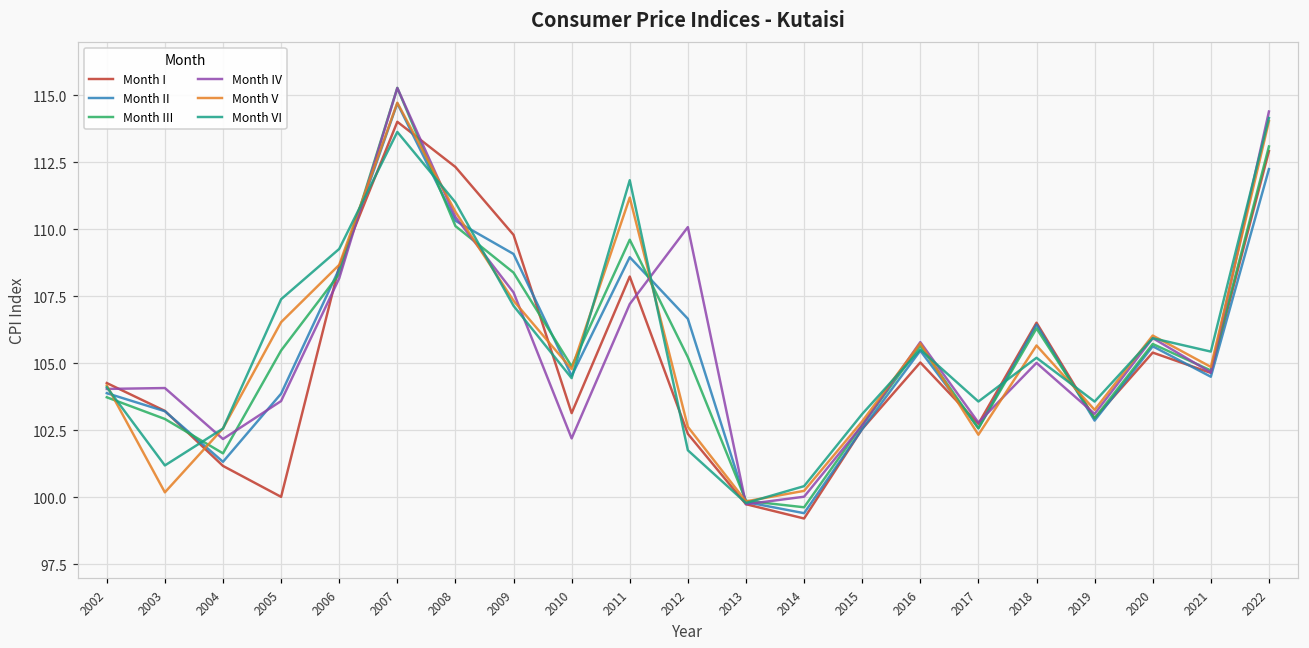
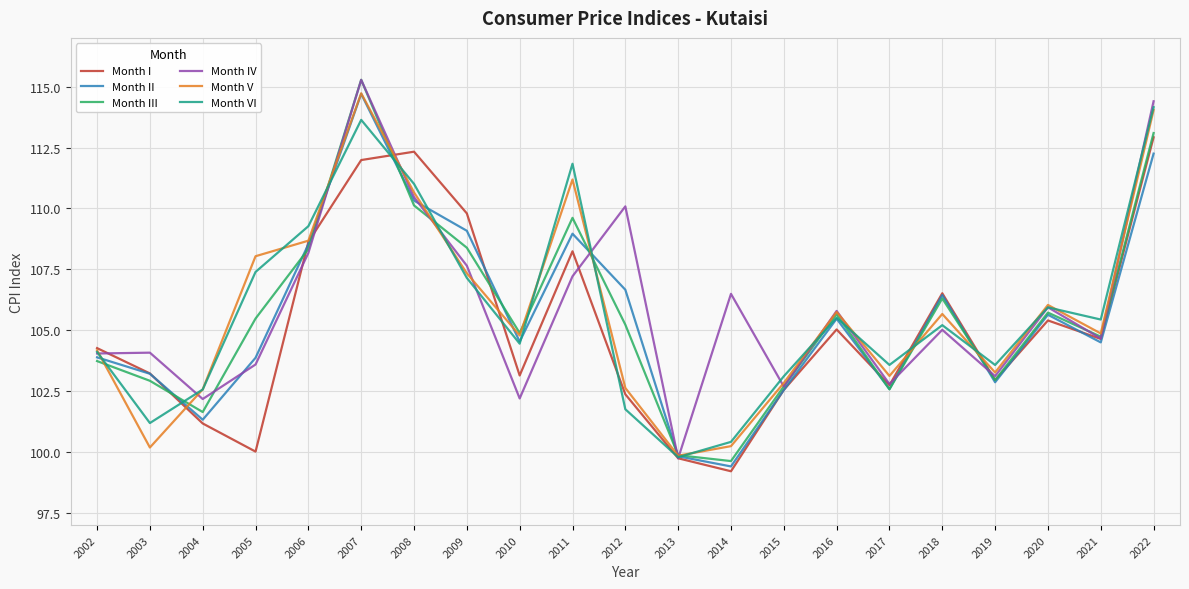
  {
    "Month I": {
      "2004": 101.2,
      "2005": 100.0,
-     "2007": 114.0,
+     "2007": 112.0,
      "2008": 112.3,
      "2009": 109.8,
      "2010": 103.1,
      "2011": 108.2,
      "2012": 102.4,
      "2014": 99.2,
      "2016": 105.0,
      "2020": 105.4,
      "2022": 112.9
    },
    "Month II": {
      "2002": 103.9,
      "2004": 101.3,
      "2005": 103.9,
      "2008": 110.3,
      "2009": 109.1,
      "2011": 109.0,
      "2012": 106.7,
      "2014": 99.4,
      "2021": 104.5,
      "2022": 112.2
    },
    "Month IV": {
      "2003": 104.1,
      "2004": 102.2,
      "2005": 103.6,
      "2006": 108.2,
      "2008": 110.5,
      "2009": 107.6,
      "2010": 102.2,
      "2011": 107.2,
      "2012": 110.1,
-     "2014": 100.0,
+     "2014": 106.5,
      "2018": 105.0,
      "2019": 103.1,
      "2022": 114.4
    },
    "Month V": {
      "2003": 100.2,
-     "2005": 106.5,
+     "2005": 108.0,
      "2008": 110.7,
      "2009": 107.3,
      "2011": 111.2,
      "2012": 102.6,
      "2014": 100.2,
      "2015": 102.8,
-     "2017": 102.3,
+     "2017": 103.1,
      "2018": 105.7,
      "2019": 103.3,
      "2021": 104.9,
      "2022": 114.0
    }
  }
